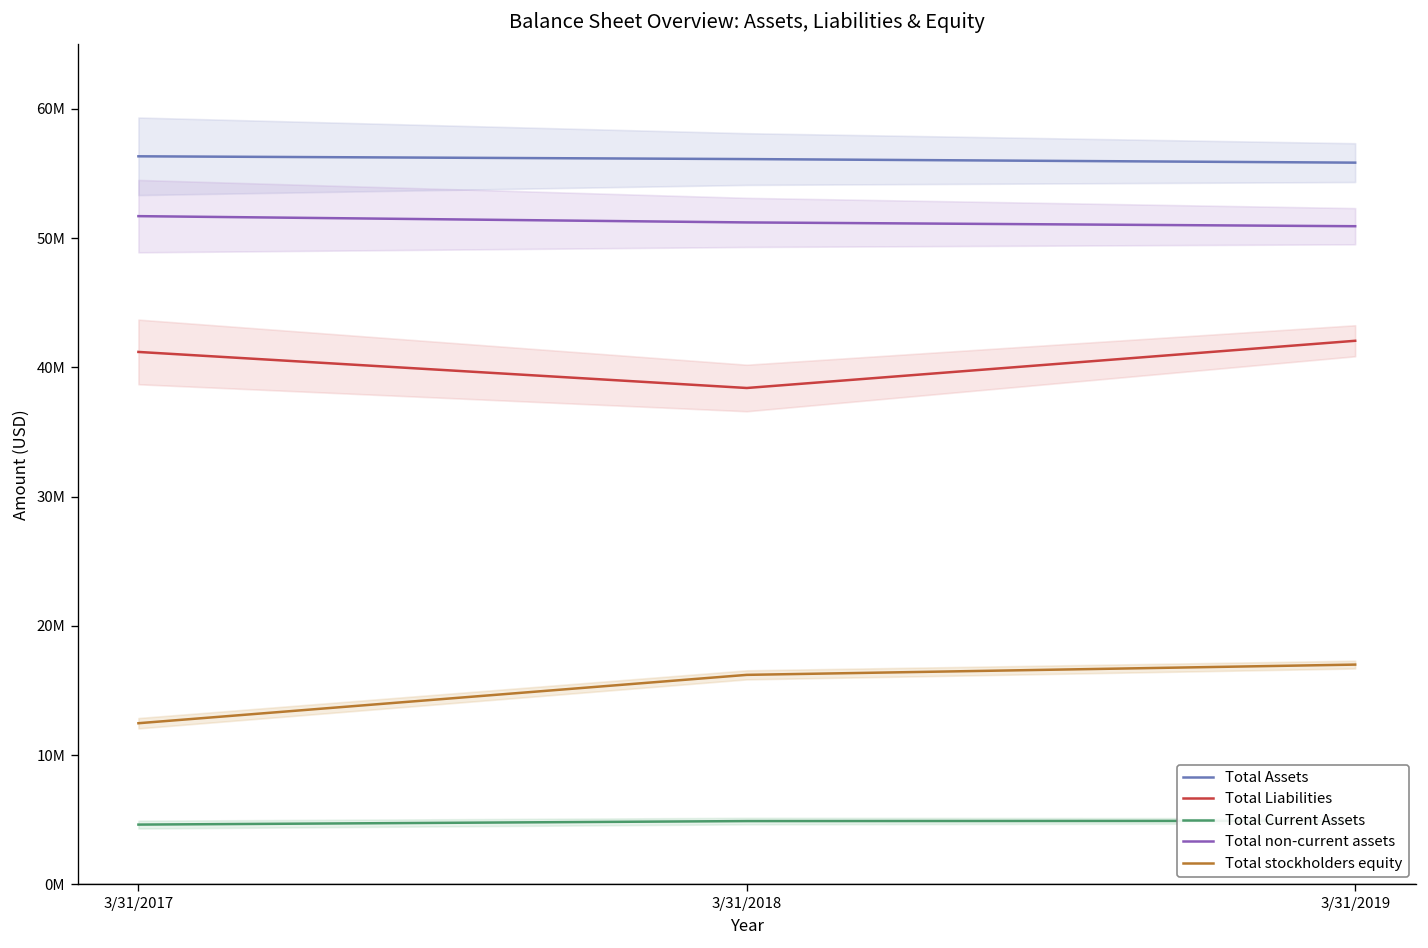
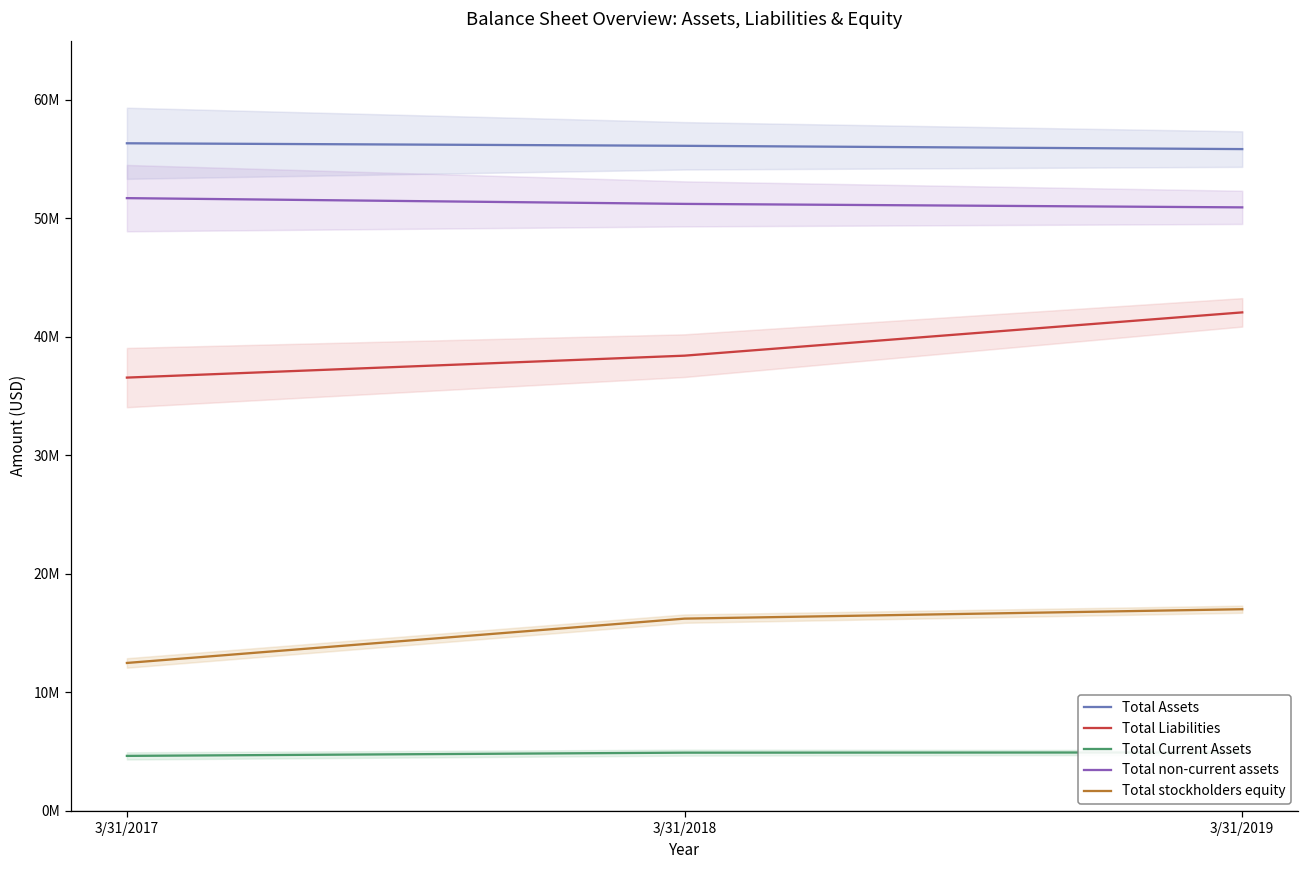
  {
    "Total Liabilities": {
-     "3/31/2017": 41200000,
+     "3/31/2017": 36600000,
      "3/31/2018": 38400000,
      "3/31/2019": 42100000
    },
    "Total Current Assets": {
      "3/31/2017": 4600000,
      "3/31/2018": 4900000
    },
    "Total stockholders equity": {
      "3/31/2017": 12500000,
      "3/31/2018": 16200000,
      "3/31/2019": 17000000
    }
  }
